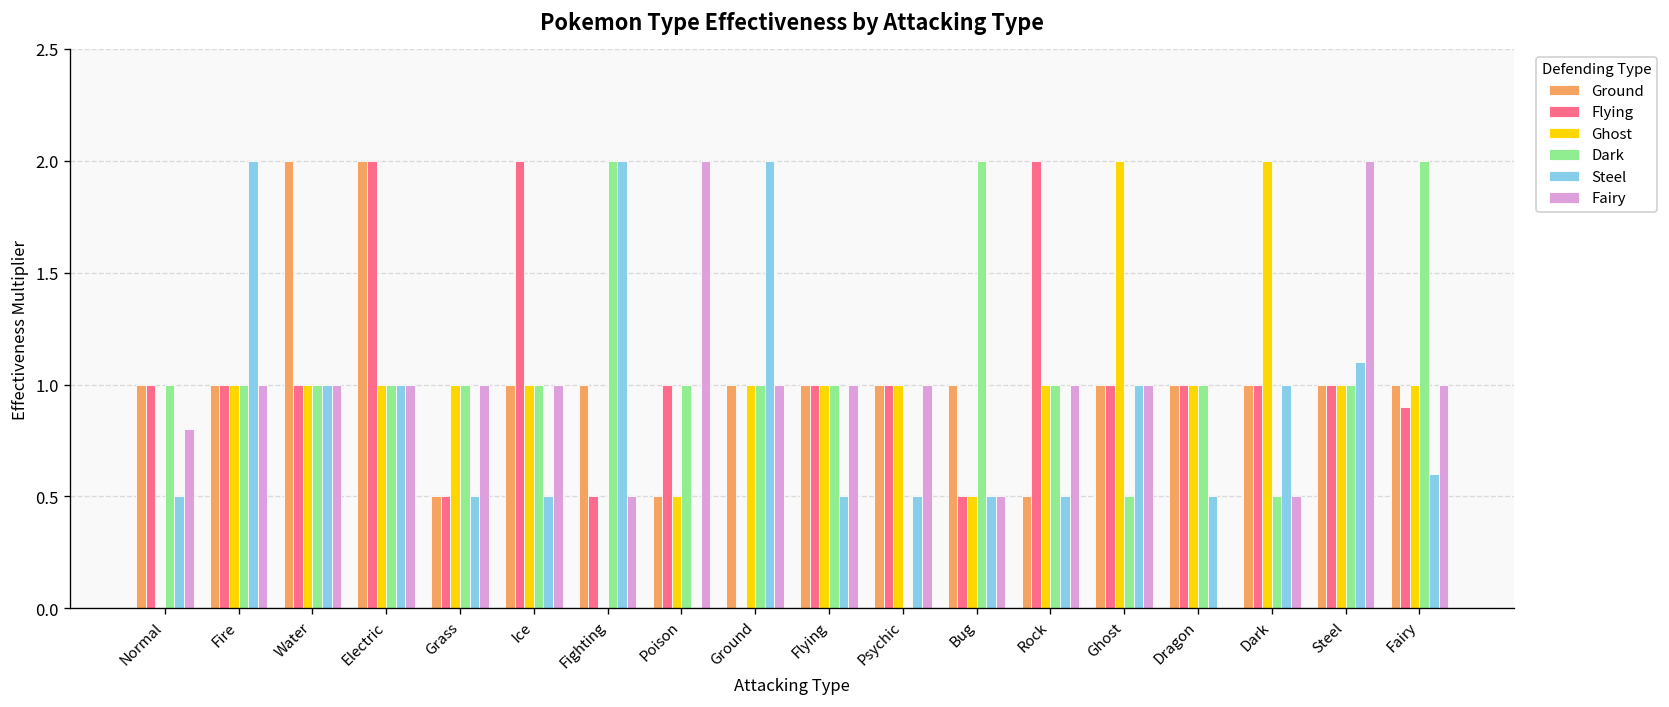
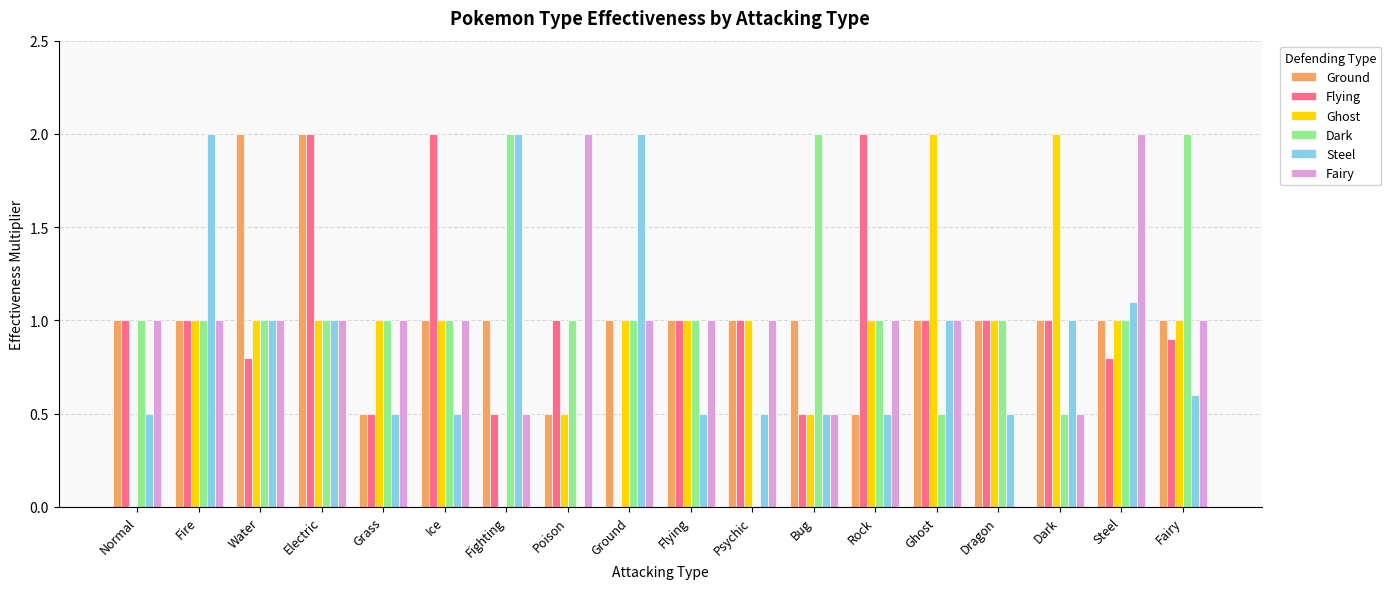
  {
    "Ground": {
      "Normal": 1.0,
      "Fire": 1.0,
      "Water": 2.0,
      "Electric": 2.0,
      "Grass": 0.5,
      "Ice": 1.0,
      "Fighting": 1.0,
      "Poison": 0.5,
      "Ground": 1.0,
      "Flying": 1.0,
      "Psychic": 1.0,
      "Bug": 1.0,
      "Rock": 0.5,
      "Ghost": 1.0,
      "Dragon": 1.0,
      "Dark": 1.0,
      "Steel": 1.0,
      "Fairy": 1.0
    },
    "Flying": {
      "Normal": 1.0,
      "Fire": 1.0,
-     "Water": 1.0,
+     "Water": 0.8,
      "Electric": 2.0,
      "Grass": 0.5,
      "Ice": 2.0,
      "Fighting": 0.5,
      "Poison": 1.0,
      "Ground": 0.0,
      "Flying": 1.0,
      "Psychic": 1.0,
      "Bug": 0.5,
      "Rock": 2.0,
      "Ghost": 1.0,
      "Dragon": 1.0,
      "Dark": 1.0,
-     "Steel": 1.0,
+     "Steel": 0.8,
      "Fairy": 0.9
    },
    "Ghost": {
      "Normal": 0.0,
      "Fire": 1.0,
      "Water": 1.0,
      "Electric": 1.0,
      "Grass": 1.0,
      "Ice": 1.0,
      "Fighting": 0.0,
      "Poison": 0.5,
      "Ground": 1.0,
      "Flying": 1.0,
      "Psychic": 1.0,
      "Bug": 0.5,
      "Rock": 1.0,
      "Ghost": 2.0,
      "Dragon": 1.0,
      "Dark": 2.0,
      "Steel": 1.0,
      "Fairy": 1.0
    },
    "Dark": {
      "Normal": 1.0,
      "Fire": 1.0,
      "Water": 1.0,
      "Electric": 1.0,
      "Grass": 1.0,
      "Ice": 1.0,
      "Fighting": 2.0,
      "Poison": 1.0,
      "Ground": 1.0,
      "Flying": 1.0,
      "Psychic": 0.0,
      "Bug": 2.0,
      "Rock": 1.0,
      "Ghost": 0.5,
      "Dragon": 1.0,
      "Dark": 0.5,
      "Steel": 1.0,
      "Fairy": 2.0
    },
    "Steel": {
      "Normal": 0.5,
      "Fire": 2.0,
      "Water": 1.0,
      "Electric": 1.0,
      "Grass": 0.5,
      "Ice": 0.5,
      "Fighting": 2.0,
      "Poison": 0.0,
      "Ground": 2.0,
      "Flying": 0.5,
      "Psychic": 0.5,
      "Bug": 0.5,
      "Rock": 0.5,
      "Ghost": 1.0,
      "Dragon": 0.5,
      "Dark": 1.0,
      "Steel": 1.1,
      "Fairy": 0.6
    },
    "Fairy": {
-     "Normal": 0.8,
+     "Normal": 1.0,
      "Fire": 1.0,
      "Water": 1.0,
      "Electric": 1.0,
      "Grass": 1.0,
      "Ice": 1.0,
      "Fighting": 0.5,
      "Poison": 2.0,
      "Ground": 1.0,
      "Flying": 1.0,
      "Psychic": 1.0,
      "Bug": 0.5,
      "Rock": 1.0,
      "Ghost": 1.0,
      "Dragon": 0.0,
      "Dark": 0.5,
      "Steel": 2.0,
      "Fairy": 1.0
    }
  }
